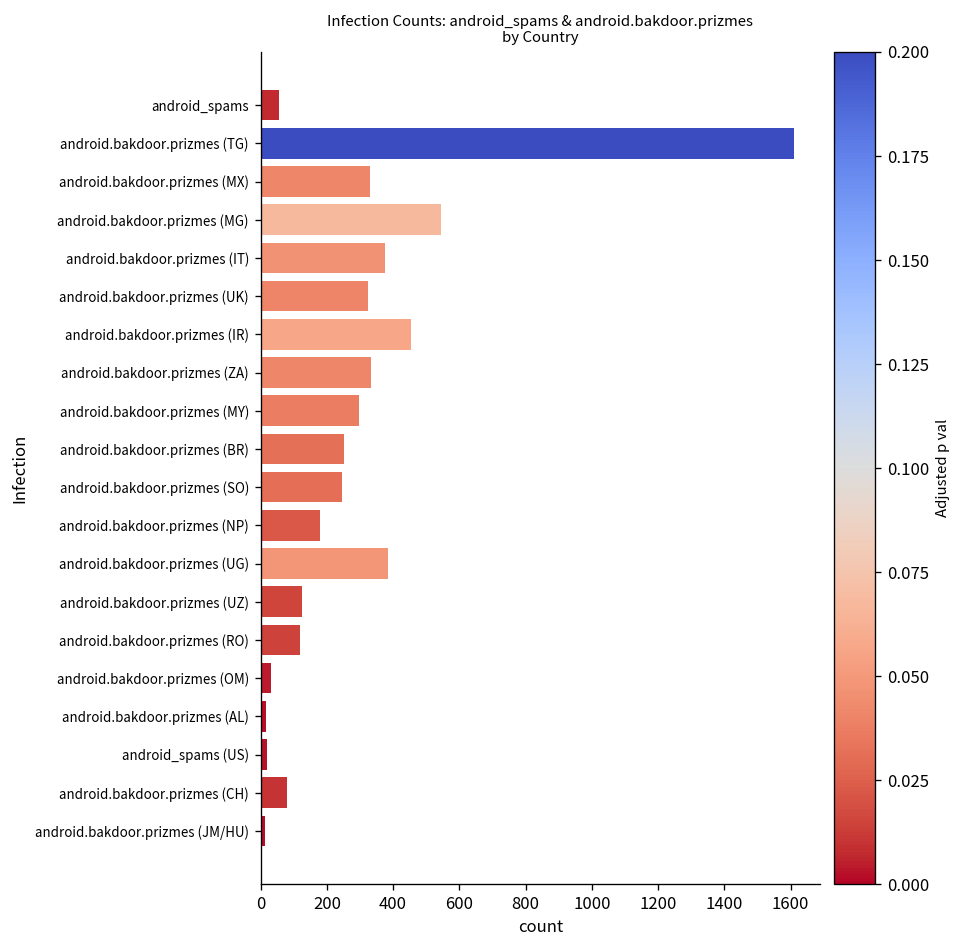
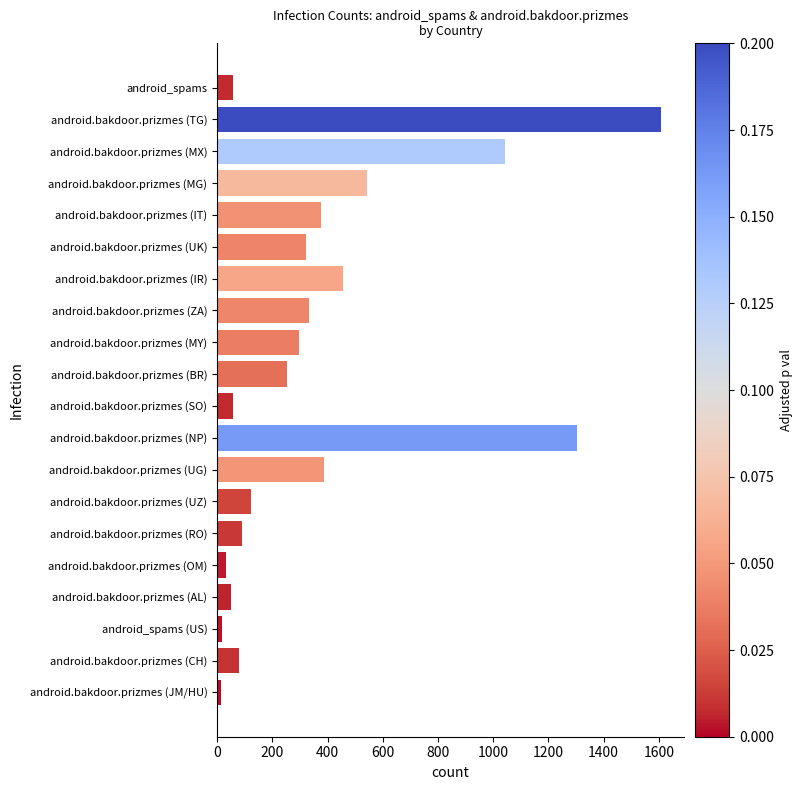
  {
    "android_spams": 60,
    "android.bakdoor.prizmes (TG)": 1610,
-   "android.bakdoor.prizmes (MX)": 330,
+   "android.bakdoor.prizmes (MX)": 1040,
    "android.bakdoor.prizmes (MG)": 540,
    "android.bakdoor.prizmes (IT)": 380,
    "android.bakdoor.prizmes (UK)": 320,
    "android.bakdoor.prizmes (IR)": 460,
    "android.bakdoor.prizmes (ZA)": 330,
    "android.bakdoor.prizmes (MY)": 300,
    "android.bakdoor.prizmes (BR)": 250,
-   "android.bakdoor.prizmes (SO)": 250,
-   "android.bakdoor.prizmes (NP)": 180,
+   "android.bakdoor.prizmes (SO)": 60,
+   "android.bakdoor.prizmes (NP)": 1300,
    "android.bakdoor.prizmes (UG)": 390,
    "android.bakdoor.prizmes (UZ)": 120,
-   "android.bakdoor.prizmes (RO)": 120,
+   "android.bakdoor.prizmes (RO)": 90,
    "android.bakdoor.prizmes (OM)": 30,
-   "android.bakdoor.prizmes (AL)": 20,
+   "android.bakdoor.prizmes (AL)": 50,
    "android_spams (US)": 20,
    "android.bakdoor.prizmes (CH)": 80,
    "android.bakdoor.prizmes (JM/HU)": 10
  }
